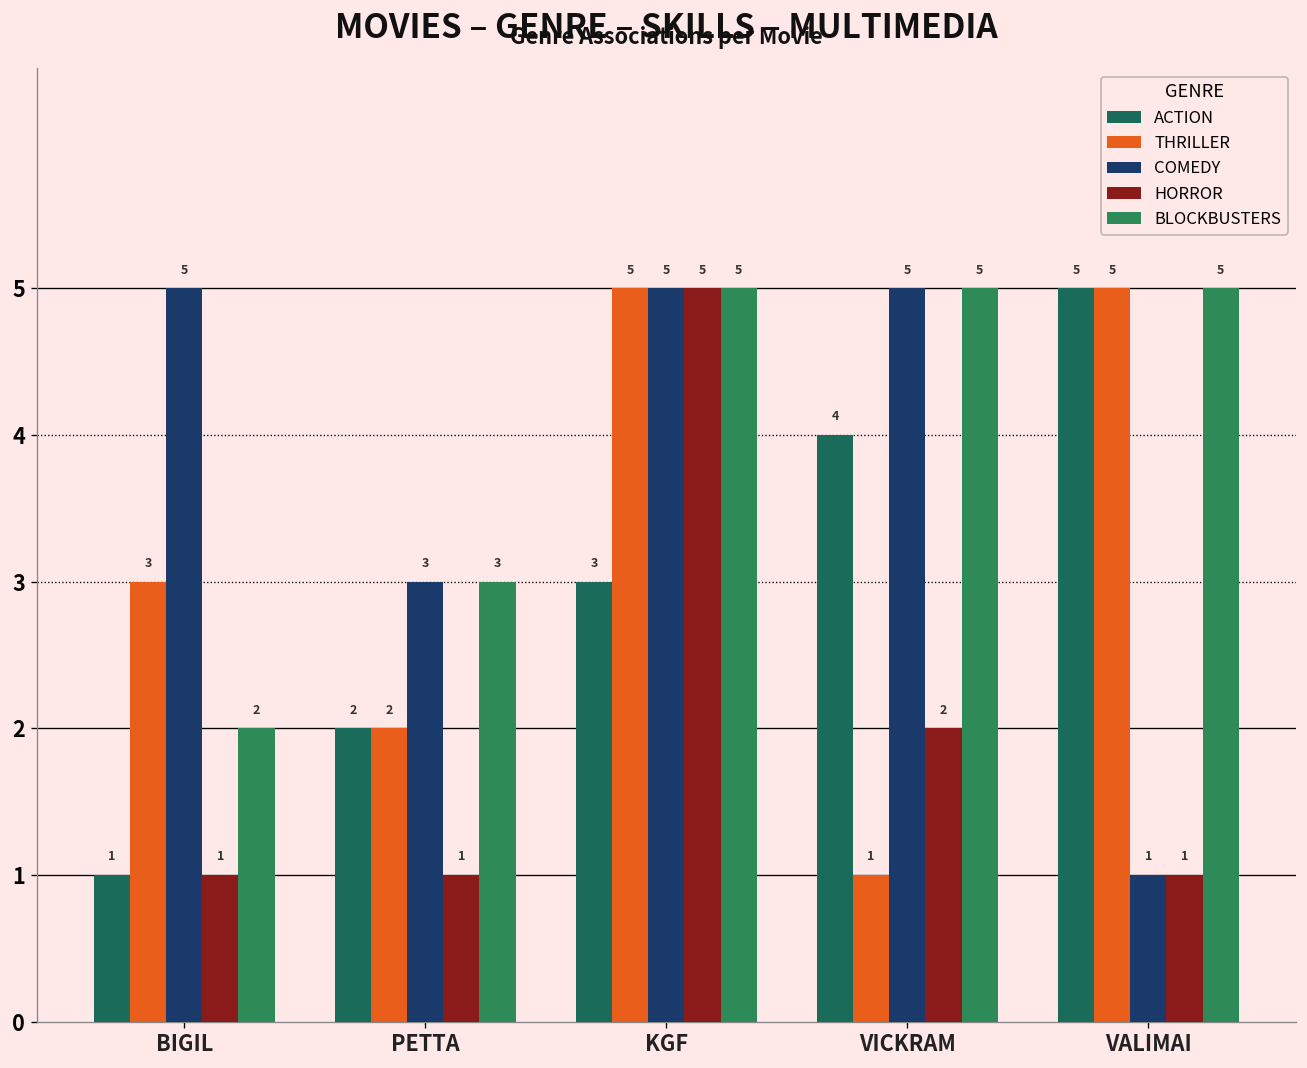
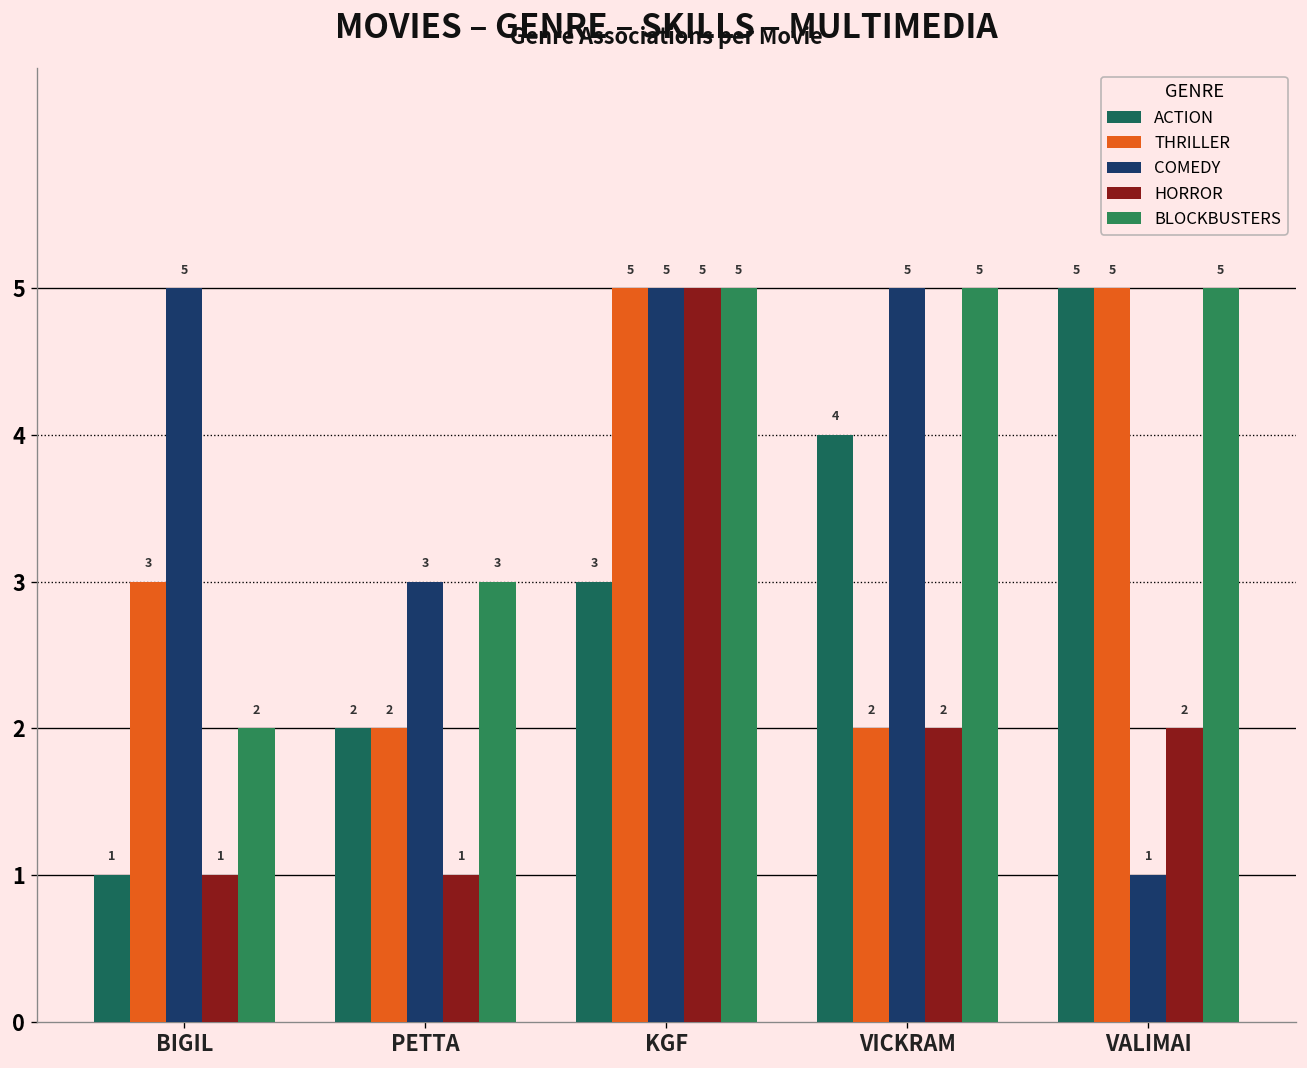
  {
    "THRILLER": {
      "BIGIL": 3,
      "PETTA": 2,
      "KGF": 5,
-     "VICKRAM": 1,
+     "VICKRAM": 2,
      "VALIMAI": 5
    },
    "HORROR": {
      "BIGIL": 1,
      "PETTA": 1,
      "KGF": 5,
      "VICKRAM": 2,
-     "VALIMAI": 1
+     "VALIMAI": 2
    }
  }
